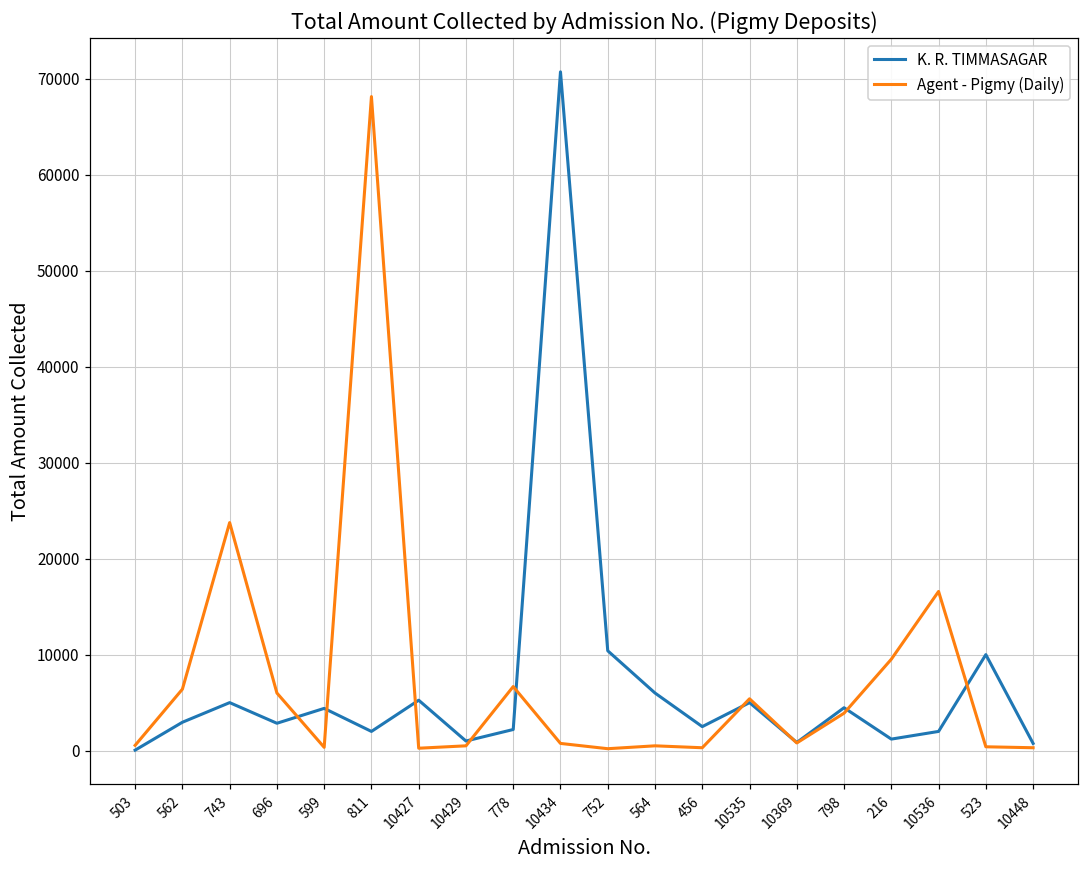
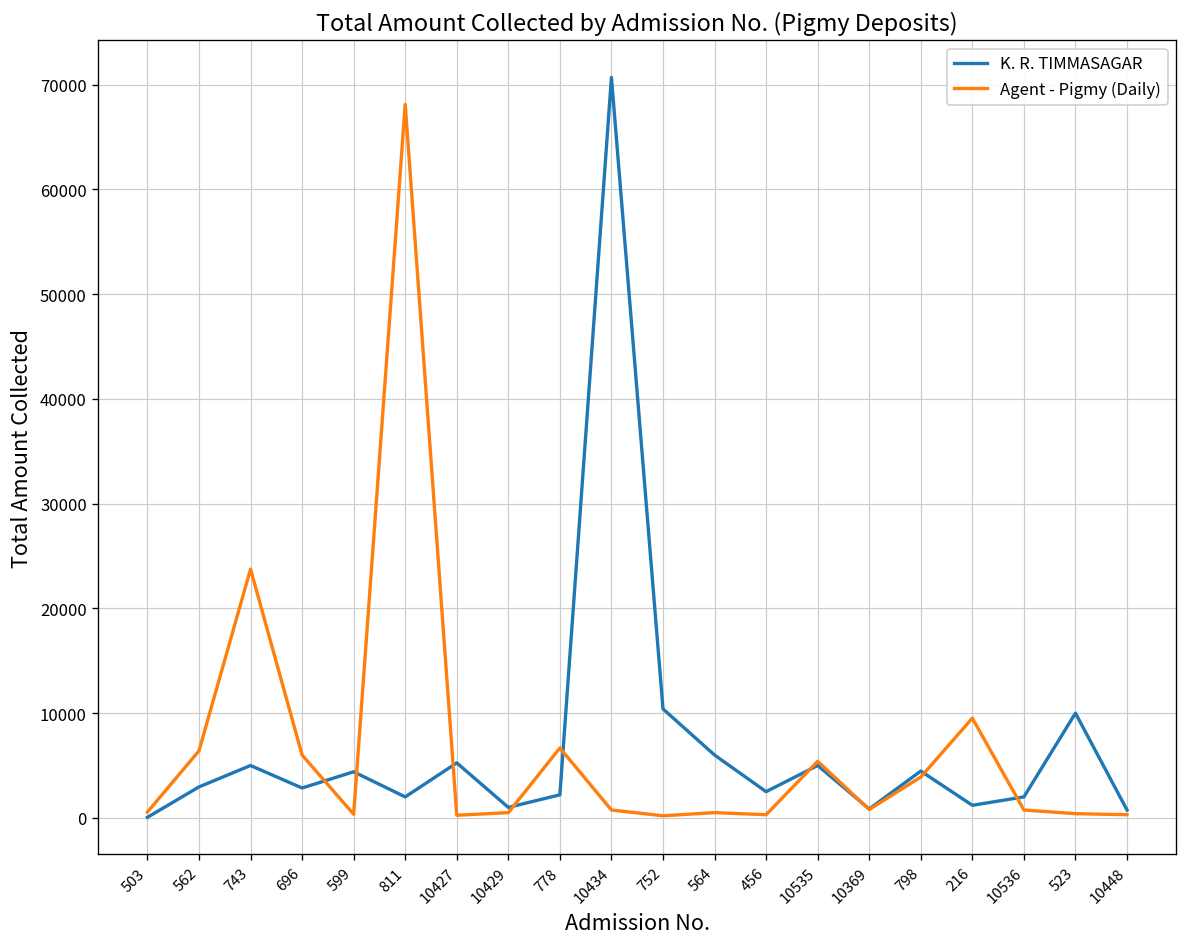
  {
    "K. R. TIMMASAGAR": {
      "503": 0,
      "562": 3000,
      "743": 5000,
      "696": 3000,
      "599": 4000,
      "811": 2000,
      "10427": 5000,
      "10429": 1000,
      "778": 2000,
      "10434": 71000,
      "752": 10000,
      "564": 6000,
      "456": 3000,
      "10535": 5000,
      "798": 4000,
      "216": 1000,
      "10536": 2000,
      "523": 10000,
      "10448": 1000
    },
    "Agent - Pigmy (Daily)": {
      "503": 1000,
      "562": 6000,
      "743": 24000,
      "696": 6000,
      "599": 0,
      "811": 68000,
      "10427": 0,
      "10429": 1000,
      "778": 7000,
      "10434": 1000,
      "752": 0,
      "564": 1000,
      "456": 0,
      "10535": 5000,
      "798": 4000,
      "216": 10000,
-     "10536": 17000,
+     "10536": 1000,
      "523": 0,
      "10448": 0
    }
  }
